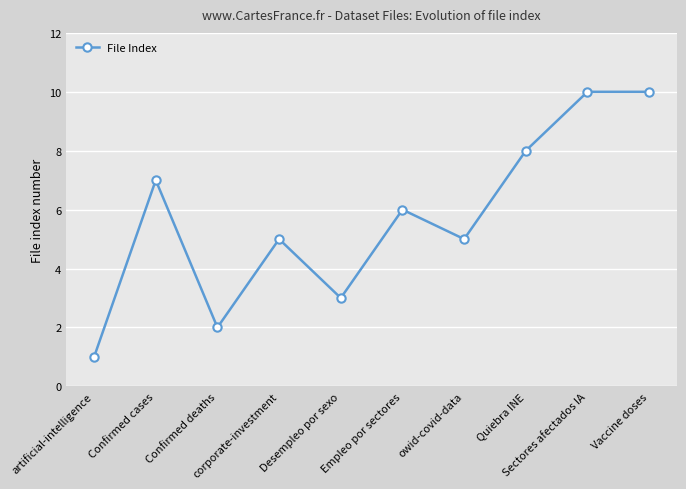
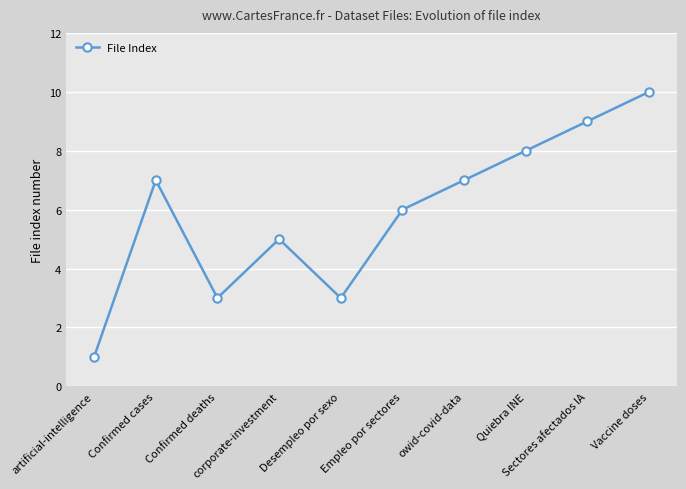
  {
    "artificial-intelligence": 1,
    "Confirmed cases": 7,
-   "Confirmed deaths": 2,
+   "Confirmed deaths": 3,
    "corporate-investment": 5,
    "Desempleo por sexo": 3,
    "Empleo por sectores": 6,
-   "owid-covid-data": 5,
+   "owid-covid-data": 7,
    "Quiebra INE": 8,
-   "Sectores afectados IA": 10,
+   "Sectores afectados IA": 9,
    "Vaccine doses": 10
  }
